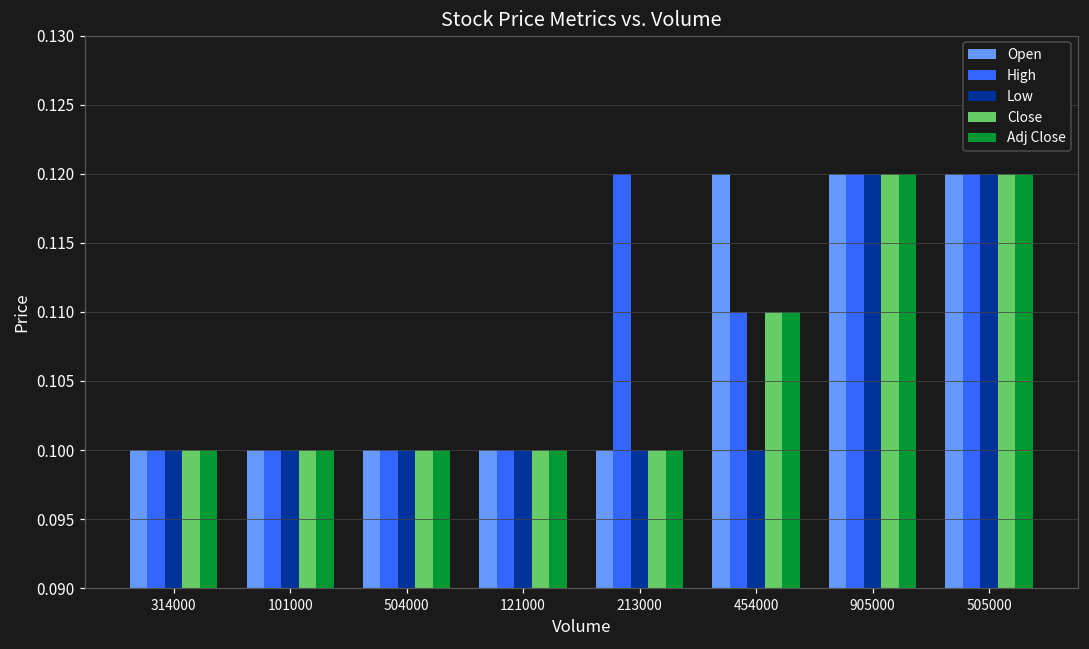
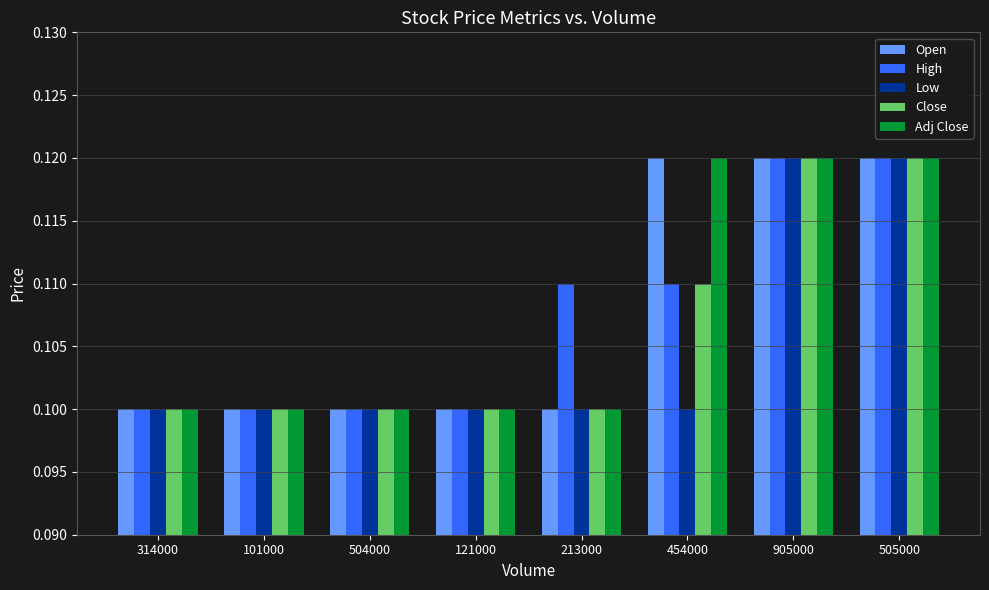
  {
    "Open": {
      "314000": 0.10,
      "101000": 0.10,
      "504000": 0.10,
      "121000": 0.10,
      "213000": 0.10,
      "454000": 0.12,
      "905000": 0.12,
      "505000": 0.12
    },
    "High": {
      "314000": 0.10,
      "101000": 0.10,
      "504000": 0.10,
      "121000": 0.10,
-     "213000": 0.12,
+     "213000": 0.11,
      "454000": 0.11,
      "905000": 0.12,
      "505000": 0.12
    },
    "Low": {
      "314000": 0.10,
      "101000": 0.10,
      "504000": 0.10,
      "121000": 0.10,
      "213000": 0.10,
      "454000": 0.10,
      "905000": 0.12,
      "505000": 0.12
    },
    "Close": {
      "314000": 0.10,
      "101000": 0.10,
      "504000": 0.10,
      "121000": 0.10,
      "213000": 0.10,
      "454000": 0.11,
      "905000": 0.12,
      "505000": 0.12
    },
    "Adj Close": {
      "314000": 0.10,
      "101000": 0.10,
      "504000": 0.10,
      "121000": 0.10,
      "213000": 0.10,
-     "454000": 0.11,
+     "454000": 0.12,
      "905000": 0.12,
      "505000": 0.12
    }
  }
